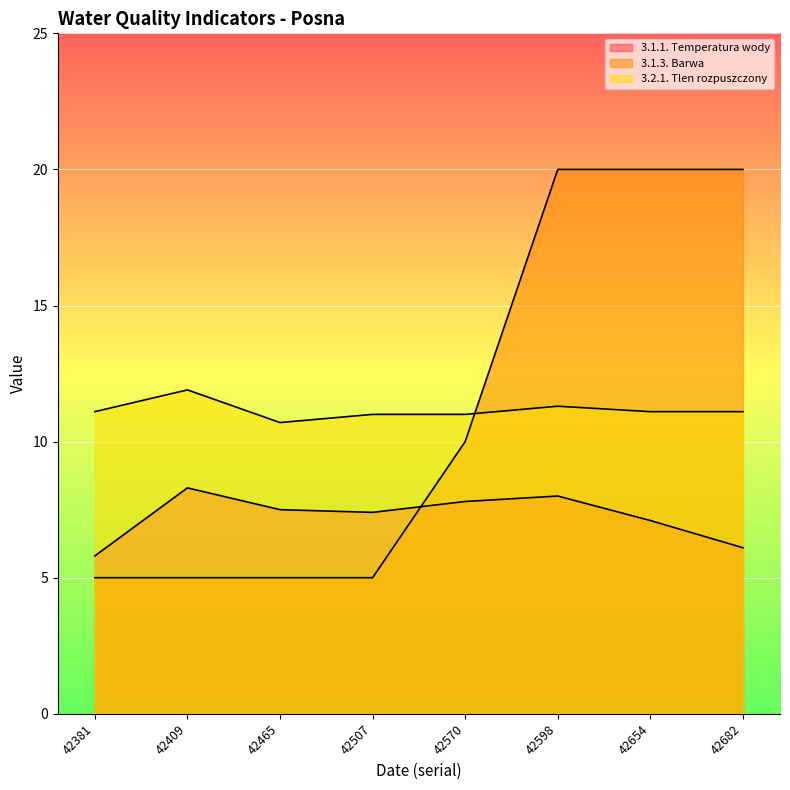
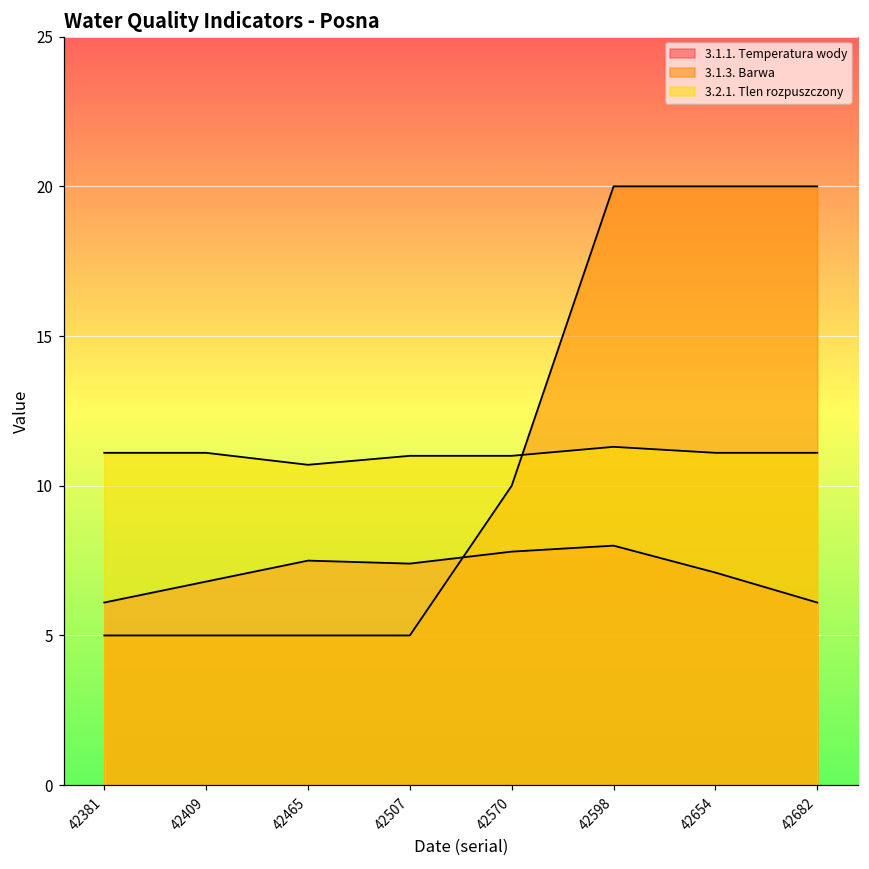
  {
    "3.1.1. Temperatura wody": {
-     "42381": 5.8,
-     "42409": 8.3,
+     "42381": 6.1,
+     "42409": 6.8,
      "42465": 7.5,
      "42507": 7.4,
      "42570": 7.8,
      "42598": 8.0,
      "42654": 7.1,
      "42682": 6.1
    },
    "3.1.3. Barwa": {
      "42381": 5.0,
      "42409": 5.0,
      "42465": 5.0,
      "42507": 5.0,
      "42570": 10.0,
      "42598": 20.0,
      "42654": 20.0,
      "42682": 20.0
    },
    "3.2.1. Tlen rozpuszczony": {
      "42381": 11.1,
-     "42409": 11.9,
+     "42409": 11.1,
      "42465": 10.7,
      "42507": 11.0,
      "42570": 11.0,
      "42598": 11.3,
      "42654": 11.1,
      "42682": 11.1
    }
  }
